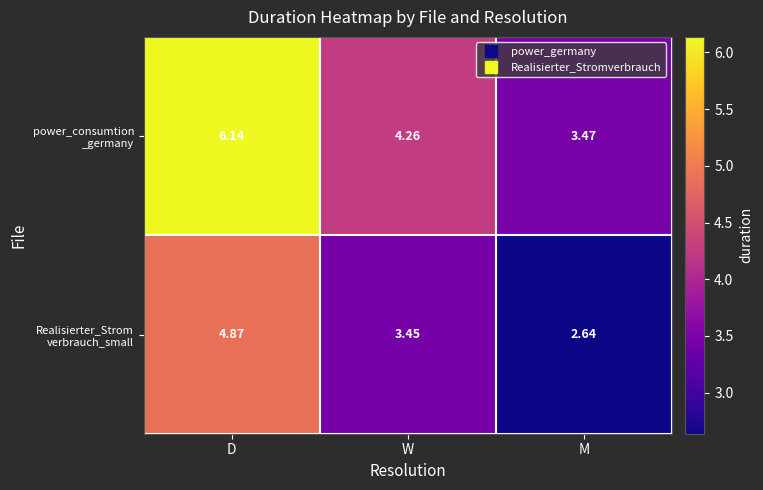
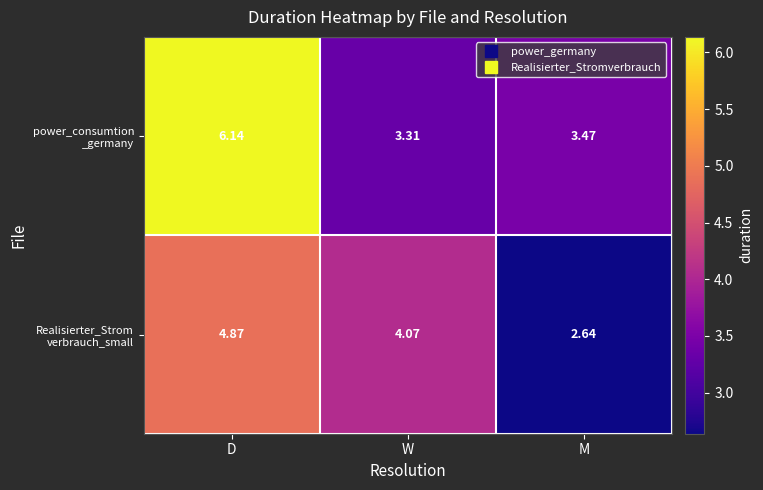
  {
    "power_consumtion _germany": {
      "D": 6.14,
-     "W": 4.26,
+     "W": 3.31,
      "M": 3.47
    },
    "Realisierter_Strom verbrauch_small": {
      "D": 4.87,
-     "W": 3.45,
+     "W": 4.07,
      "M": 2.64
    }
  }
